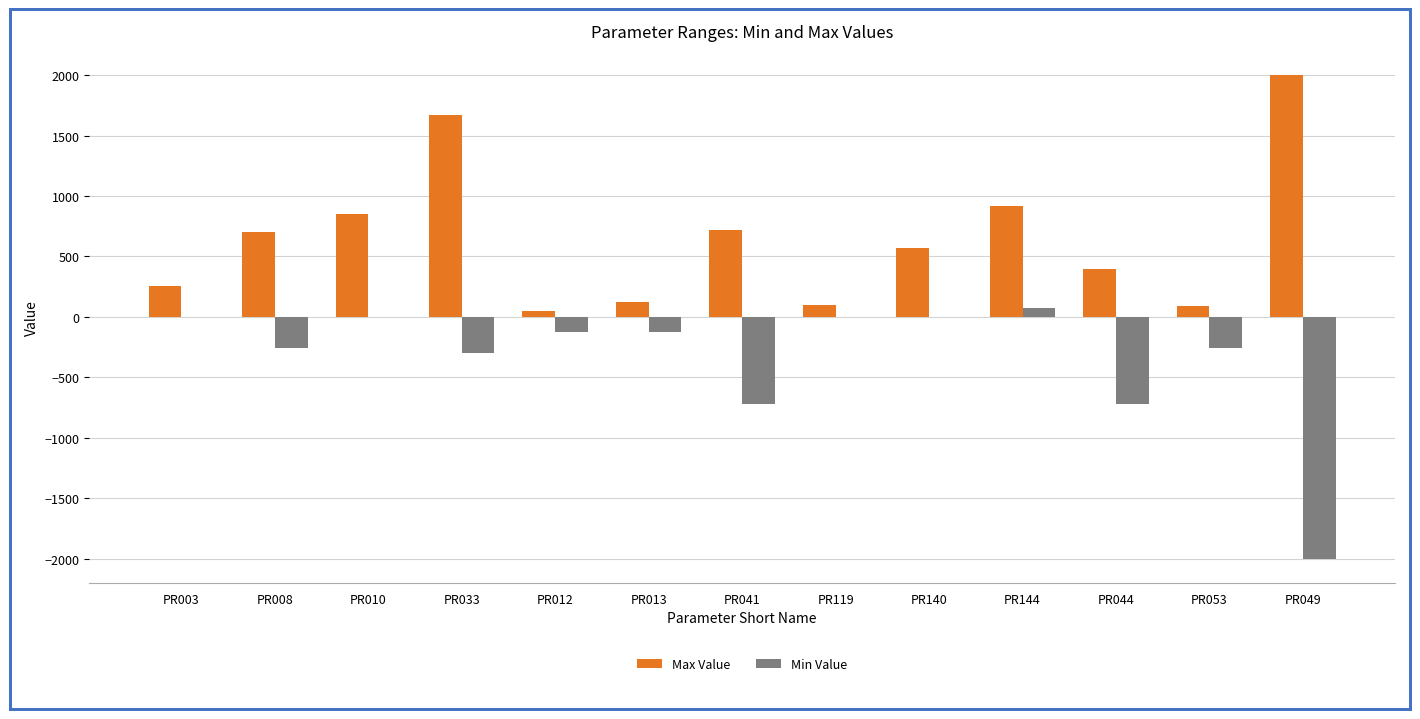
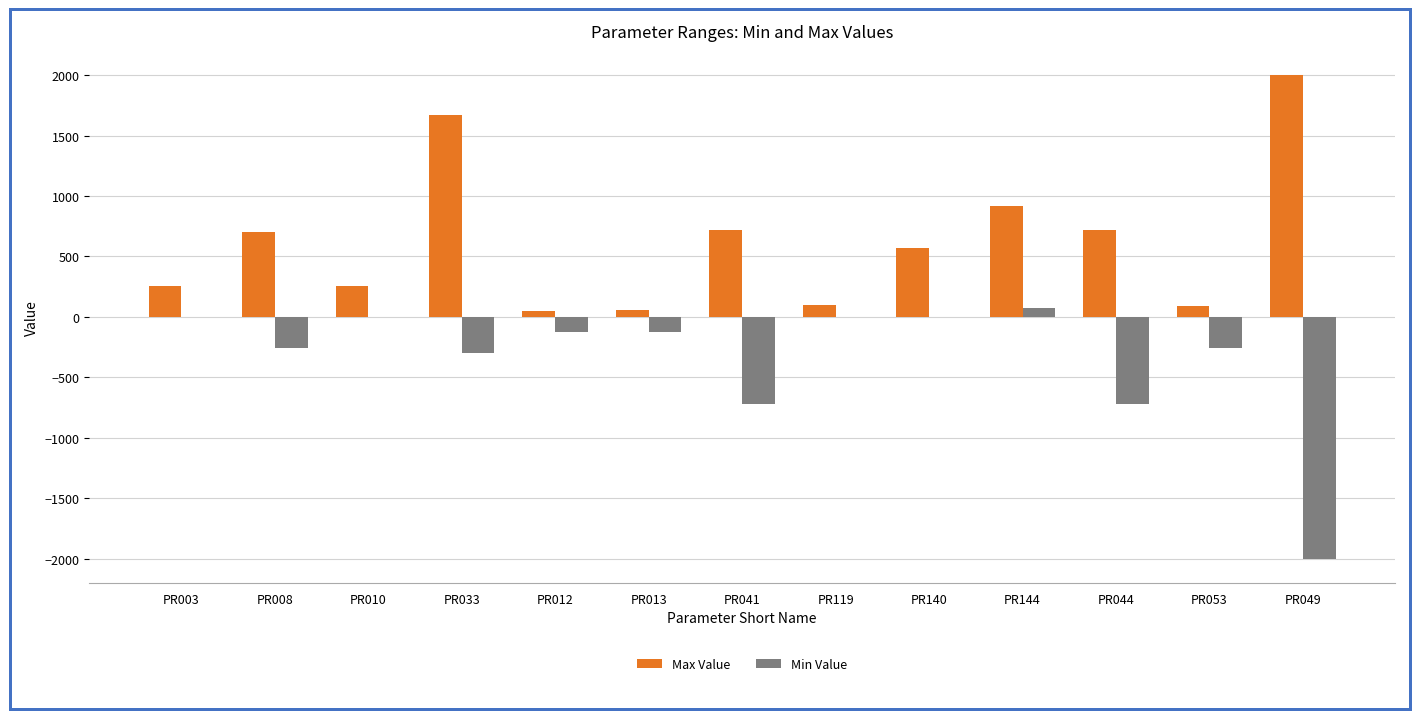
  {
    "Max Value": {
      "PR003": 250,
      "PR008": 710,
-     "PR010": 850,
+     "PR010": 250,
      "PR033": 1670,
      "PR012": 50,
-     "PR013": 130,
+     "PR013": 60,
      "PR041": 720,
      "PR119": 100,
      "PR140": 570,
      "PR144": 920,
-     "PR044": 390,
+     "PR044": 720,
      "PR053": 90,
      "PR049": 2000
    },
    "Min Value": {
      "PR003": 0,
      "PR008": -250,
      "PR010": 0,
      "PR033": -300,
      "PR012": -130,
      "PR013": -130,
      "PR041": -720,
      "PR119": 0,
      "PR140": 0,
      "PR144": 80,
      "PR044": -720,
      "PR053": -250,
      "PR049": -2000
    }
  }
